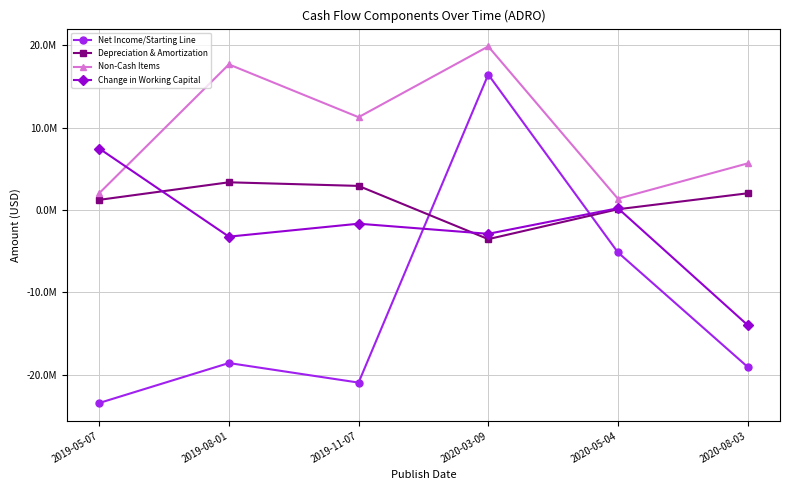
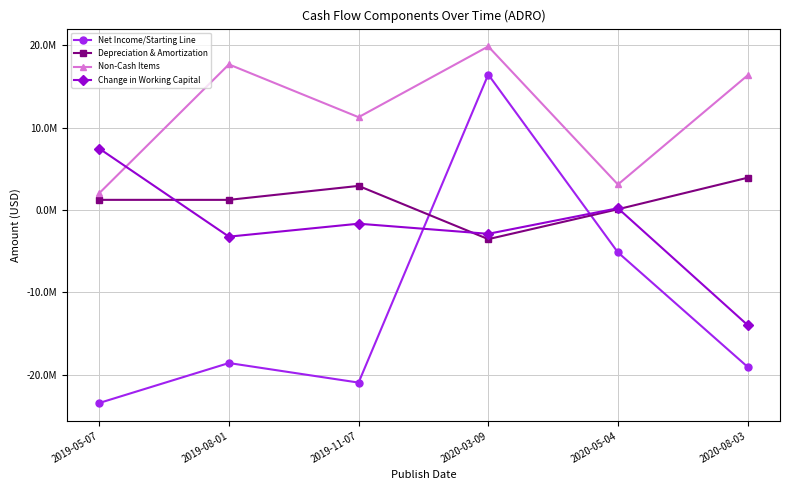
  {
    "Depreciation & Amortization": {
      "2019-05-07": 1000000,
-     "2019-08-01": 3000000,
+     "2019-08-01": 1000000,
      "2019-11-07": 3000000,
      "2020-03-09": -4000000,
-     "2020-08-03": 2000000
+     "2020-08-03": 4000000
    },
    "Non-Cash Items": {
      "2019-05-07": 2000000,
      "2019-08-01": 18000000,
      "2019-11-07": 11000000,
      "2020-03-09": 20000000,
-     "2020-05-04": 1000000,
-     "2020-08-03": 6000000
+     "2020-05-04": 3000000,
+     "2020-08-03": 16000000
    }
  }
